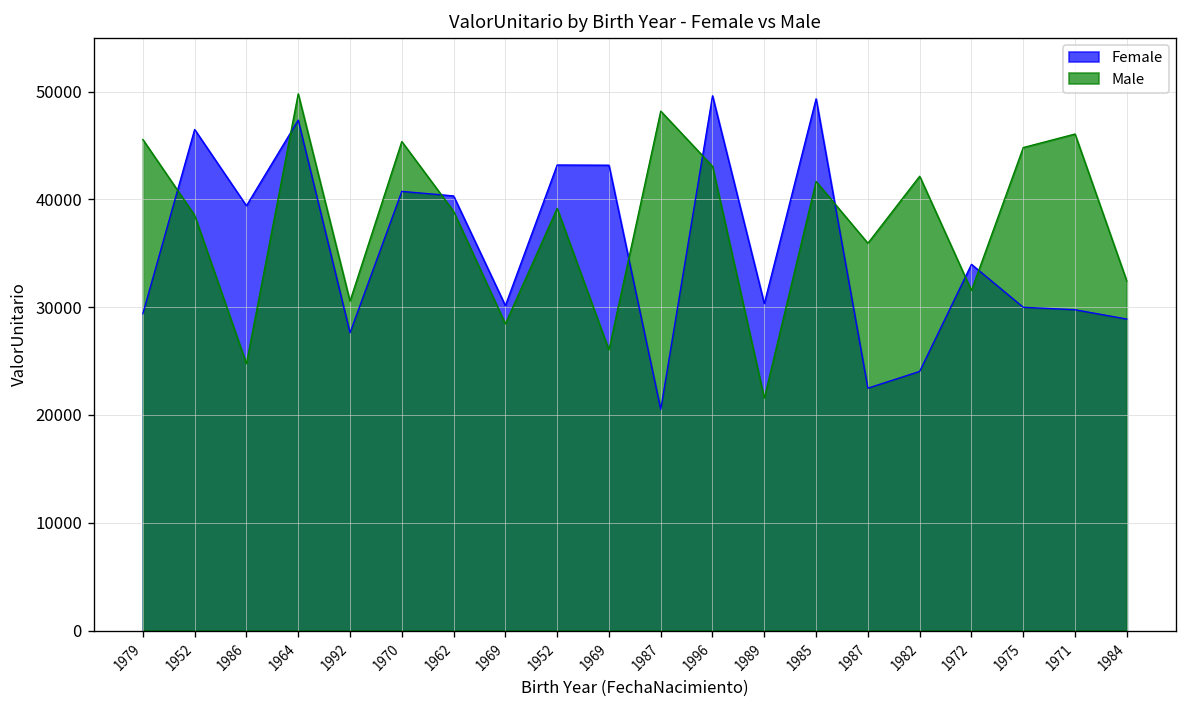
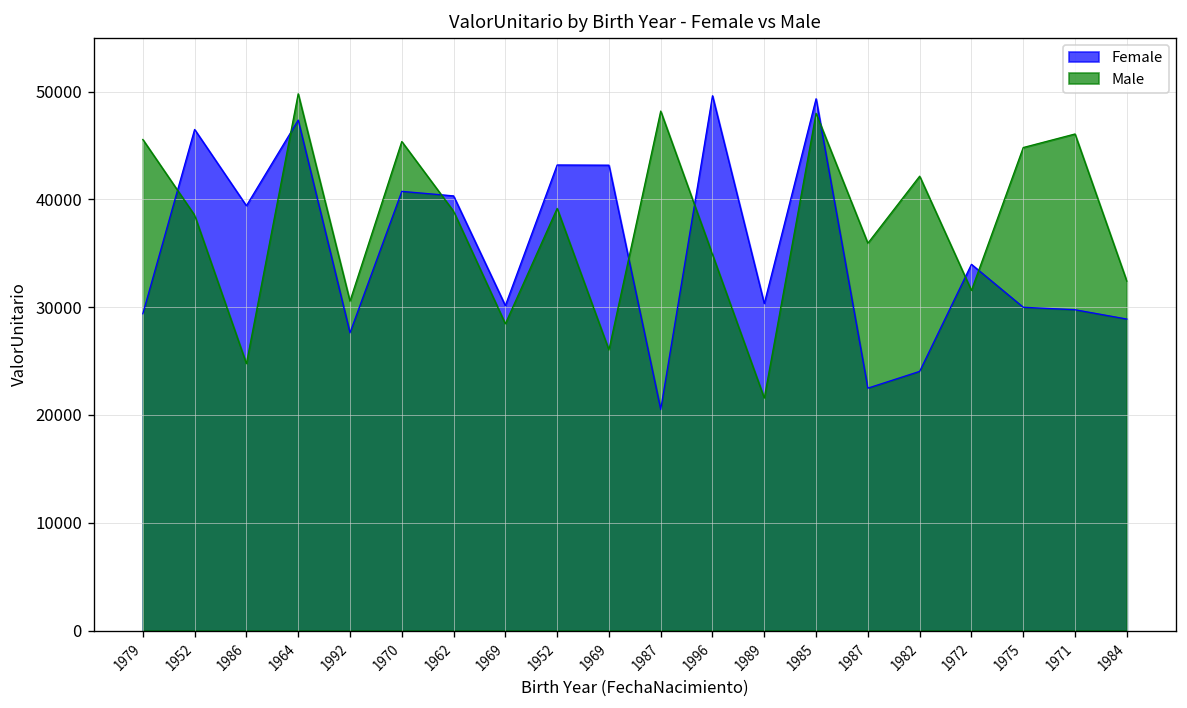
  {
    "Female": {
      "1979": 29000,
      "1986": 39000,
      "1964": 47000,
      "1992": 28000,
      "1970": 41000,
      "1962": 40000,
      "1996": 50000,
      "1989": 30000,
      "1985": 49000,
      "1982": 24000,
      "1972": 34000,
      "1975": 30000,
      "1971": 30000,
      "1984": 29000
    },
    "Male": {
      "1979": 46000,
      "1986": 25000,
      "1964": 50000,
      "1992": 31000,
      "1970": 45000,
      "1962": 39000,
-     "1996": 43000,
+     "1996": 35000,
      "1989": 22000,
-     "1985": 42000,
+     "1985": 48000,
      "1982": 42000,
      "1972": 32000,
      "1975": 45000,
      "1971": 46000,
      "1984": 32000
    }
  }
